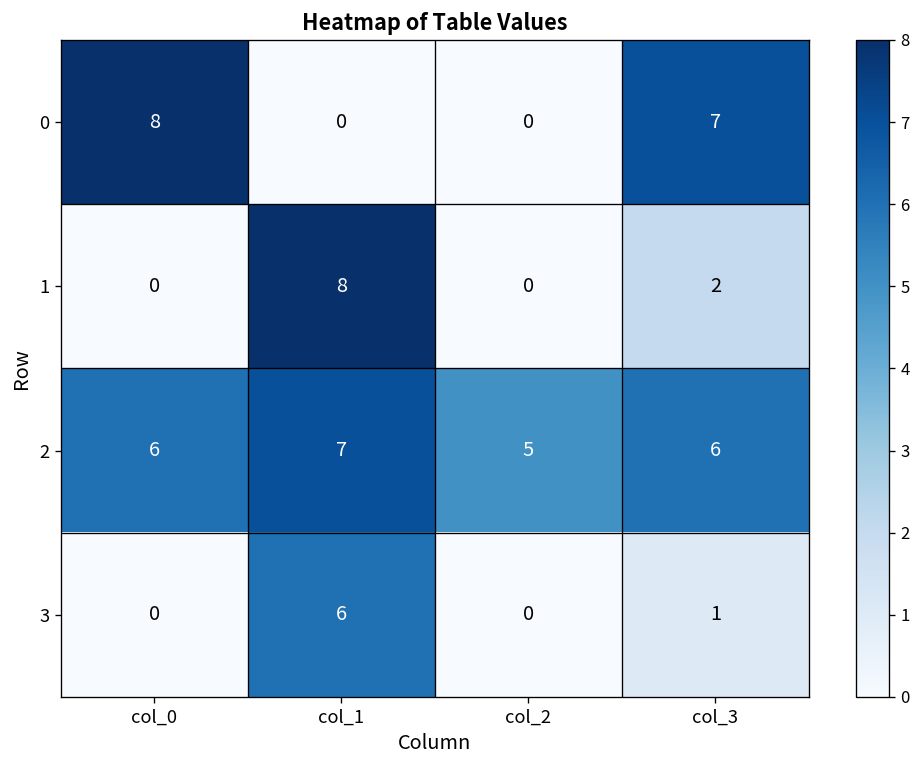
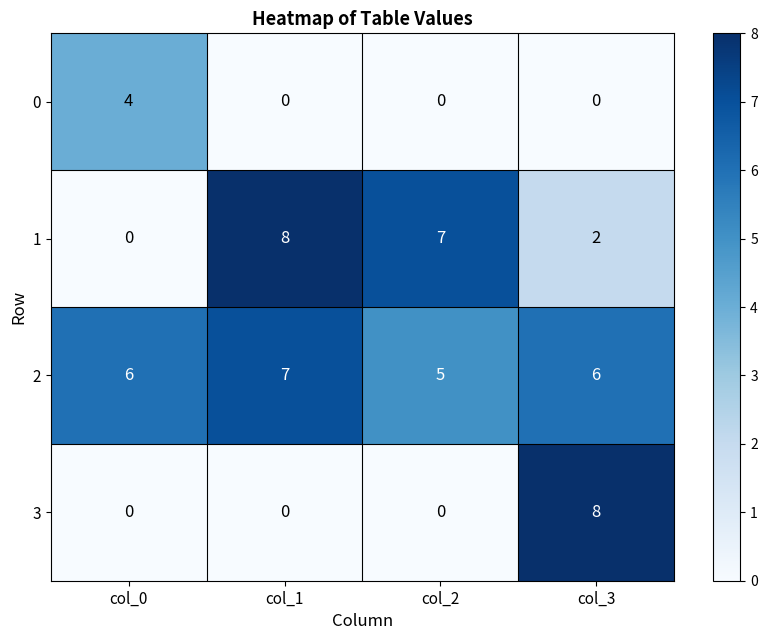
  {
    "0": {
-     "col_0": 8,
+     "col_0": 4,
      "col_1": 0,
      "col_2": 0,
-     "col_3": 7
+     "col_3": 0
    },
    "1": {
      "col_0": 0,
      "col_1": 8,
-     "col_2": 0,
+     "col_2": 7,
      "col_3": 2
    },
    "2": {
      "col_0": 6,
      "col_1": 7,
      "col_2": 5,
      "col_3": 6
    },
    "3": {
      "col_0": 0,
-     "col_1": 6,
+     "col_1": 0,
      "col_2": 0,
-     "col_3": 1
+     "col_3": 8
    }
  }
